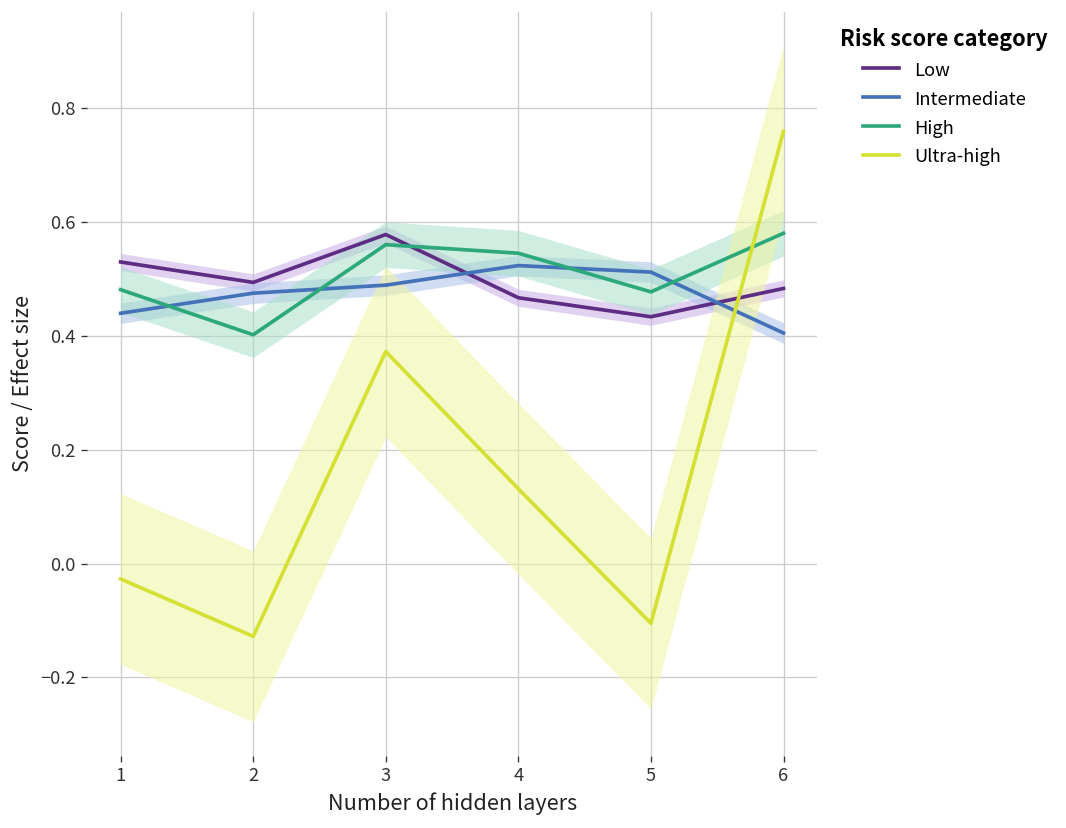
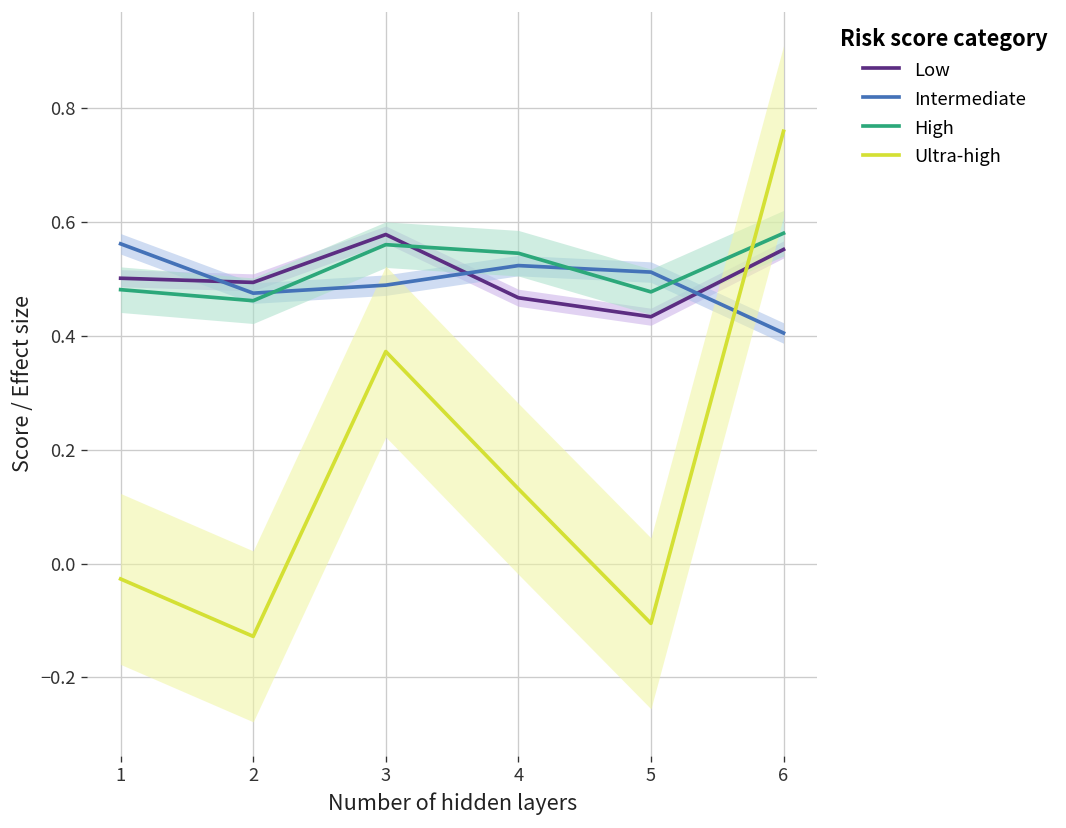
  {
    "Low": {
-     "1": 0.53,
+     "1": 0.50,
      "3": 0.58,
      "4": 0.47,
      "5": 0.43,
-     "6": 0.48
+     "6": 0.55
    },
    "Intermediate": {
-     "1": 0.44,
+     "1": 0.56,
      "2": 0.47,
      "3": 0.49,
      "4": 0.52,
      "5": 0.51,
      "6": 0.40
    },
    "High": {
      "1": 0.48,
-     "2": 0.40,
+     "2": 0.46,
      "3": 0.56,
      "5": 0.48,
      "6": 0.58
    },
    "Ultra-high": {
      "1": -0.03,
      "2": -0.13,
      "3": 0.37,
      "4": 0.13,
      "5": -0.10,
      "6": 0.76
    }
  }
